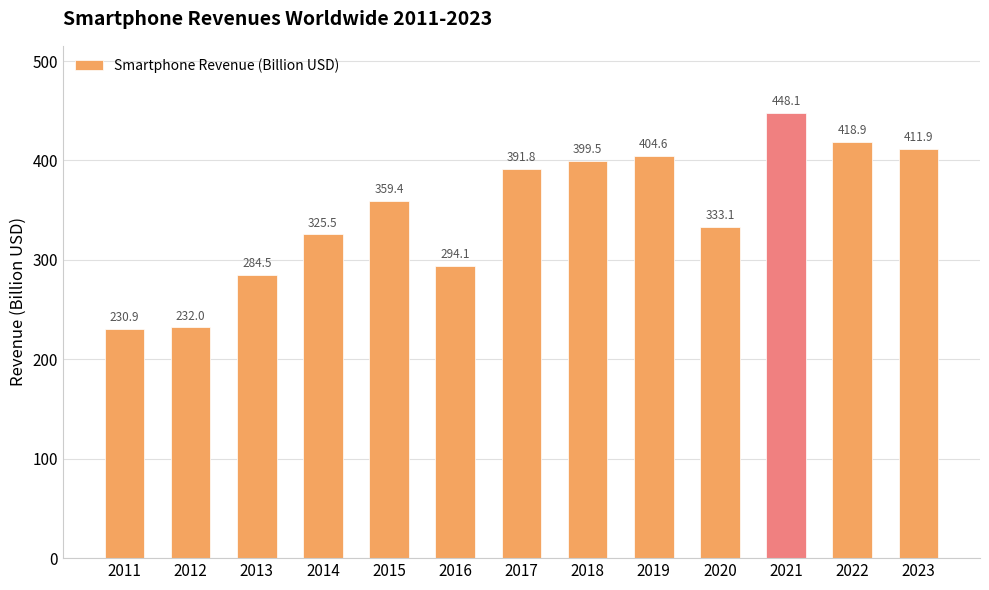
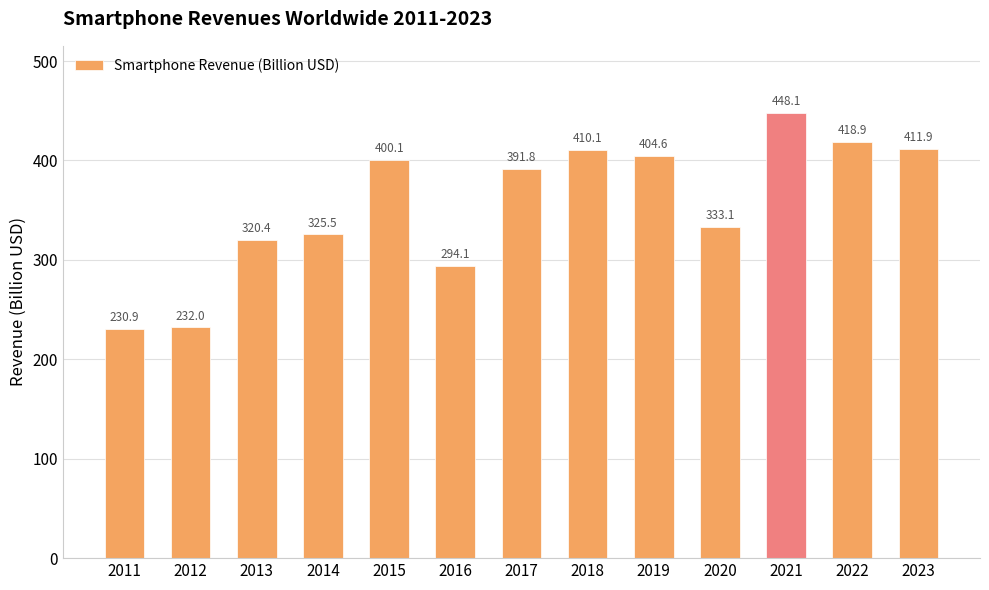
  {
    "2011": 230.9,
    "2012": 232.0,
-   "2013": 284.5,
+   "2013": 320.4,
    "2014": 325.5,
-   "2015": 359.4,
+   "2015": 400.1,
    "2016": 294.1,
    "2017": 391.8,
-   "2018": 399.5,
+   "2018": 410.1,
    "2019": 404.6,
    "2020": 333.1,
    "2021": 448.1,
    "2022": 418.9,
    "2023": 411.9
  }
